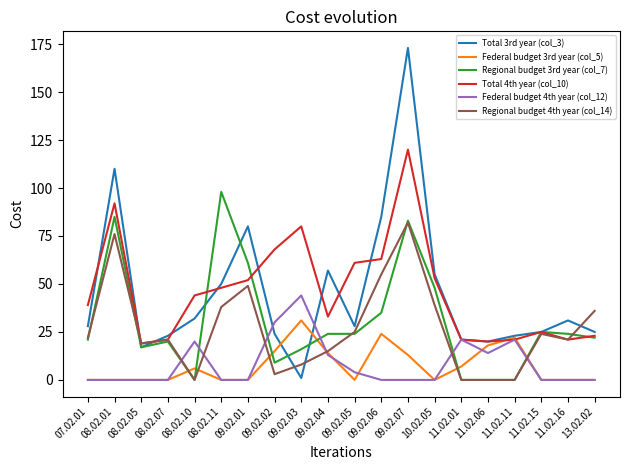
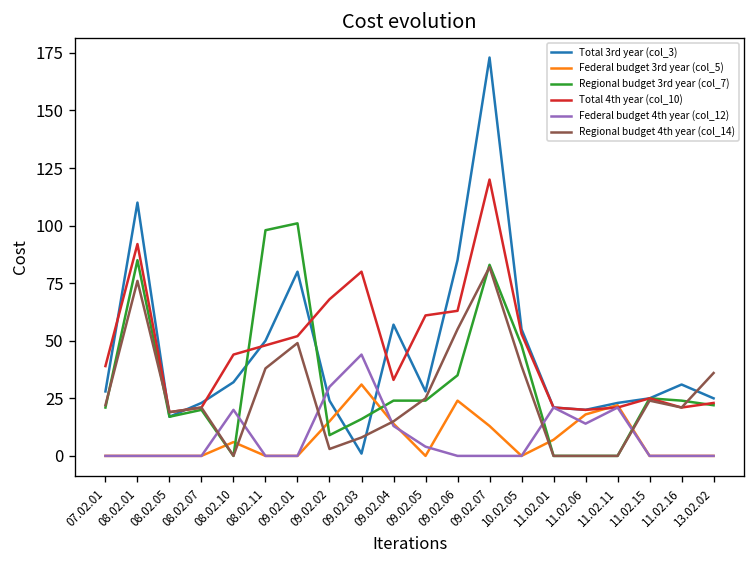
  {
    "Total 3rd year (col_3)": {
      "07.02.01": 28,
      "08.02.01": 110,
      "08.02.07": 23,
      "08.02.10": 32,
      "08.02.11": 50,
      "09.02.01": 80,
      "09.02.02": 24,
      "09.02.03": 1,
      "09.02.04": 57,
      "09.02.05": 28,
      "09.02.06": 85,
      "09.02.07": 173,
      "10.02.05": 55,
      "11.02.16": 31,
      "13.02.02": 25
    },
    "Federal budget 3rd year (col_5)": {
      "08.02.10": 6,
      "09.02.02": 15,
      "09.02.03": 31,
      "09.02.05": 0,
      "09.02.06": 24,
      "09.02.07": 13,
      "11.02.01": 7,
      "11.02.06": 18
    },
    "Regional budget 3rd year (col_7)": {
      "08.02.01": 85,
      "08.02.11": 98,
-     "09.02.01": 61,
+     "09.02.01": 101,
      "09.02.02": 9,
      "09.02.03": 16,
      "09.02.04": 24,
      "09.02.06": 35,
      "10.02.05": 48,
      "11.02.16": 24
    },
    "Total 4th year (col_10)": {
      "07.02.01": 39,
      "08.02.01": 92,
      "08.02.10": 44,
      "08.02.11": 48,
      "09.02.01": 52,
      "09.02.02": 68,
      "09.02.03": 80,
      "09.02.04": 33,
      "09.02.05": 61,
      "09.02.06": 63,
      "09.02.07": 120,
      "10.02.05": 53
    },
    "Federal budget 4th year (col_12)": {
      "08.02.10": 20,
      "09.02.02": 30,
      "09.02.03": 44,
      "09.02.05": 4,
      "09.02.06": 0,
      "09.02.07": 0,
      "11.02.06": 14
    },
    "Regional budget 4th year (col_14)": {
      "08.02.01": 76,
      "08.02.11": 38,
      "09.02.01": 49,
      "09.02.02": 3,
      "09.02.03": 8,
      "09.02.06": 55,
      "10.02.05": 39,
      "13.02.02": 36
    }
  }
